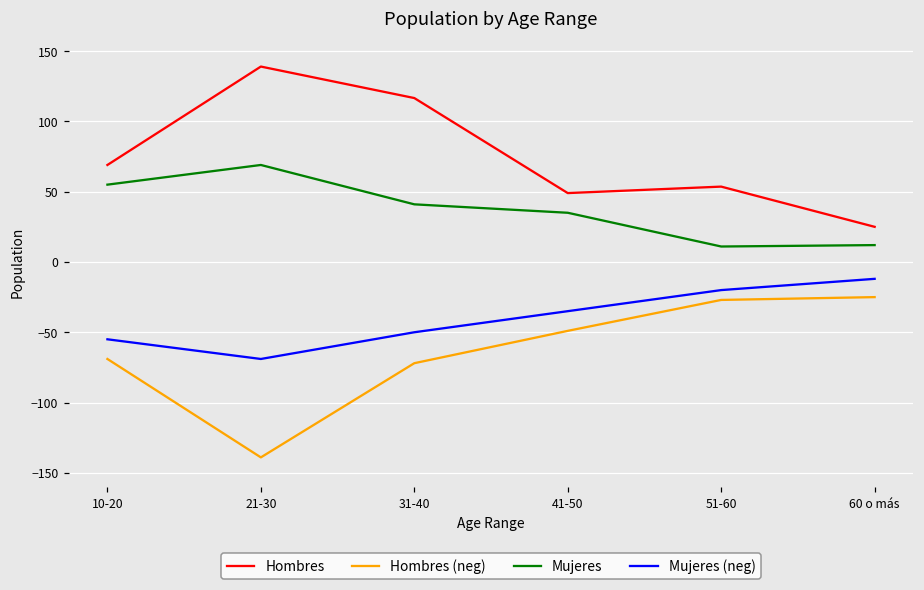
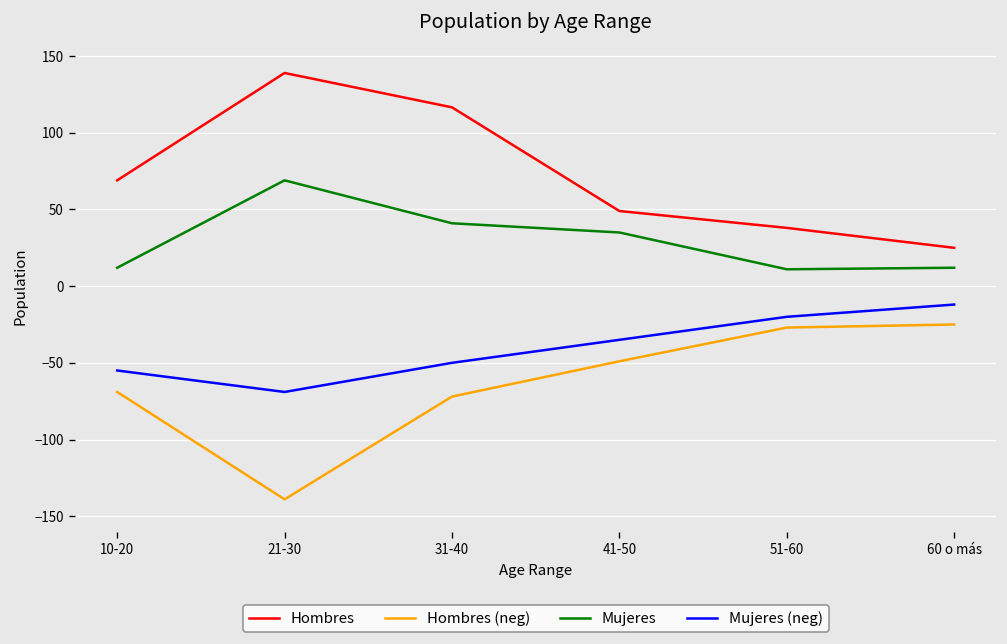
  {
    "Hombres": {
      "10-20": 69,
      "21-30": 139,
      "31-40": 117,
      "41-50": 49,
-     "51-60": 54,
+     "51-60": 38,
      "60 o más": 25
    },
    "Hombres (neg)": {
      "10-20": -69,
      "21-30": -139,
      "31-40": -72,
      "41-50": -49,
      "51-60": -27,
      "60 o más": -25
    },
    "Mujeres": {
-     "10-20": 55,
+     "10-20": 12,
      "21-30": 69,
      "31-40": 41,
      "41-50": 35,
      "51-60": 11,
      "60 o más": 12
    },
    "Mujeres (neg)": {
      "10-20": -55,
      "21-30": -69,
      "31-40": -50,
      "41-50": -35,
      "51-60": -20,
      "60 o más": -12
    }
  }
